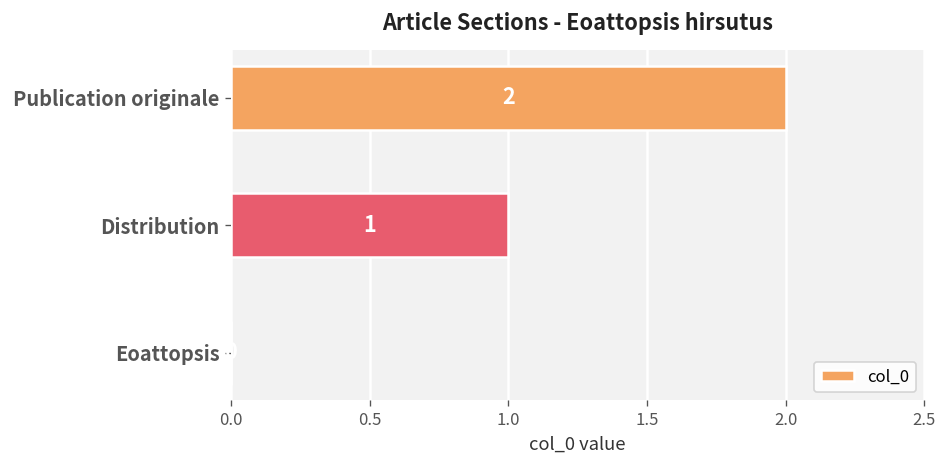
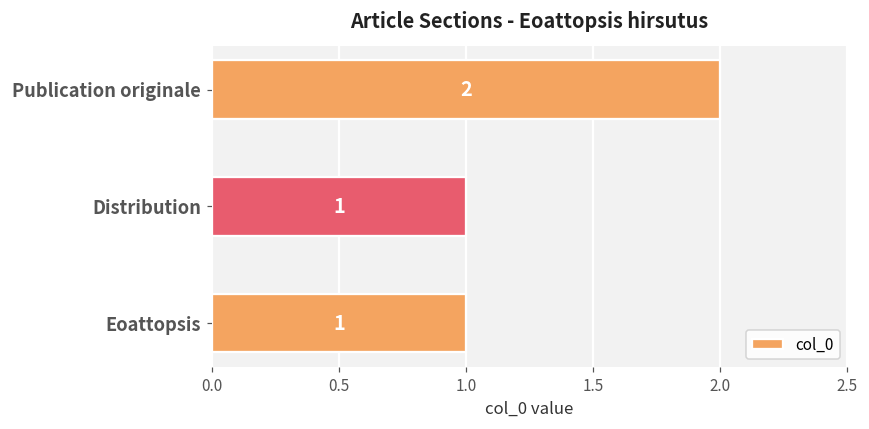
  {
-   "Eoattopsis": 0
+   "Eoattopsis": 1
  }
